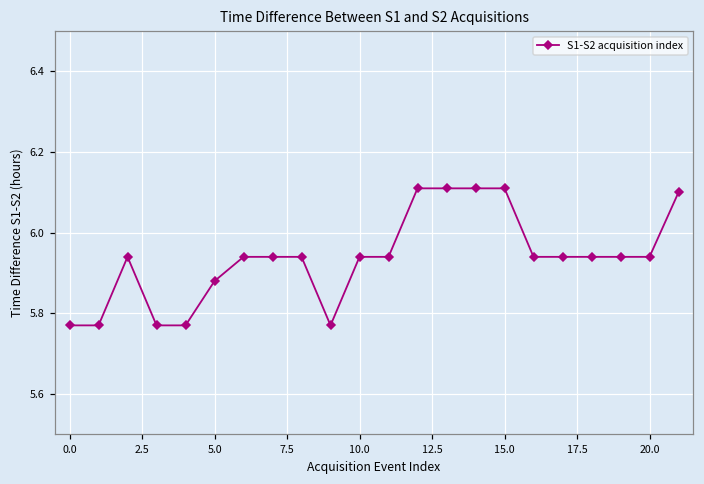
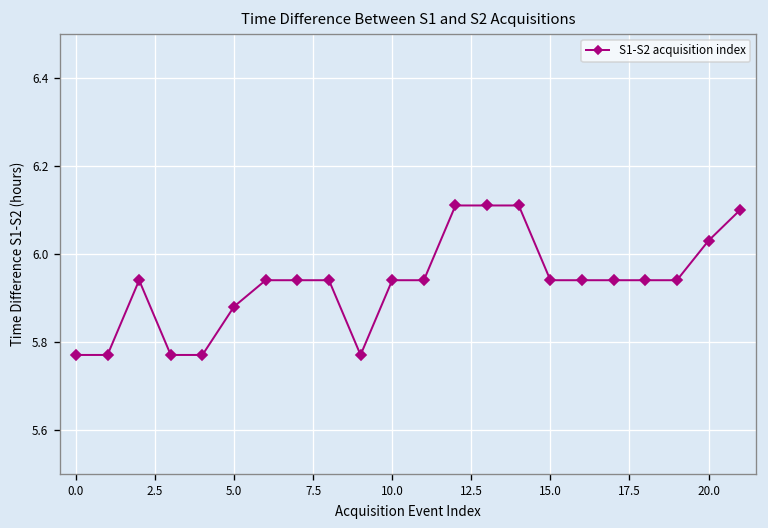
  {
    "0.0": 5.77,
    "5.0": 5.88,
    "10.0": 5.94,
-   "15.0": 6.11,
-   "20.0": 5.94
+   "15.0": 5.94,
+   "20.0": 6.03
  }
